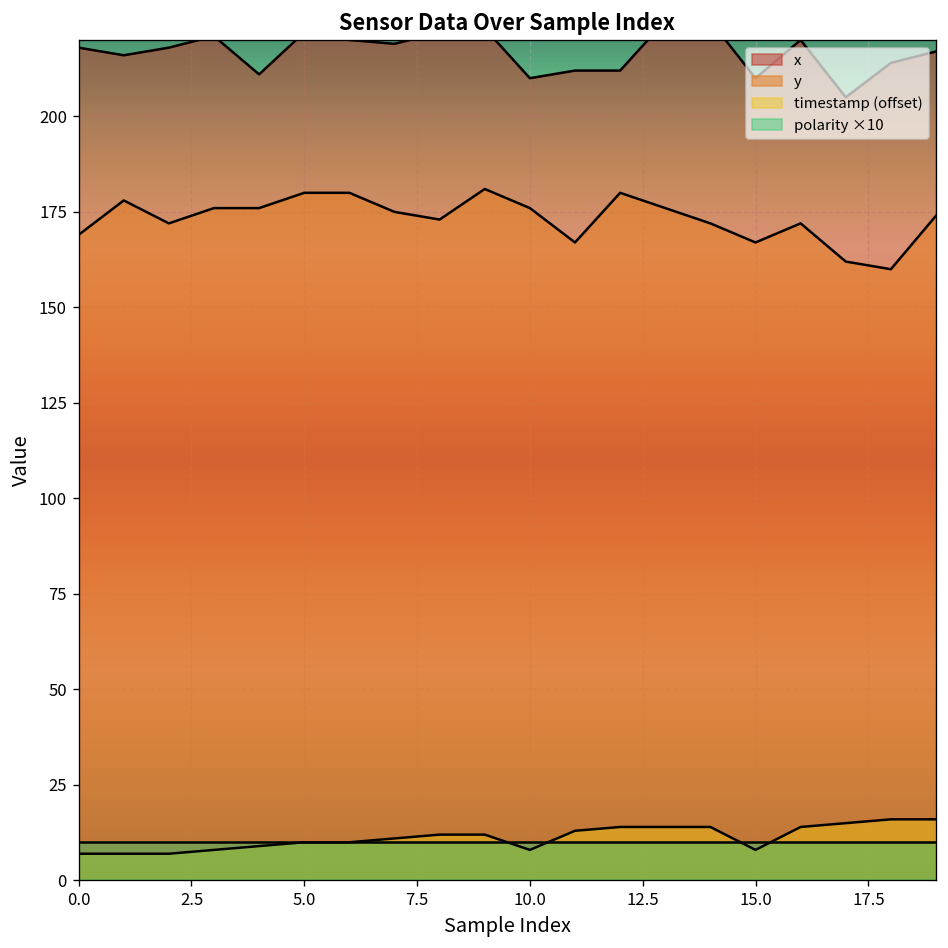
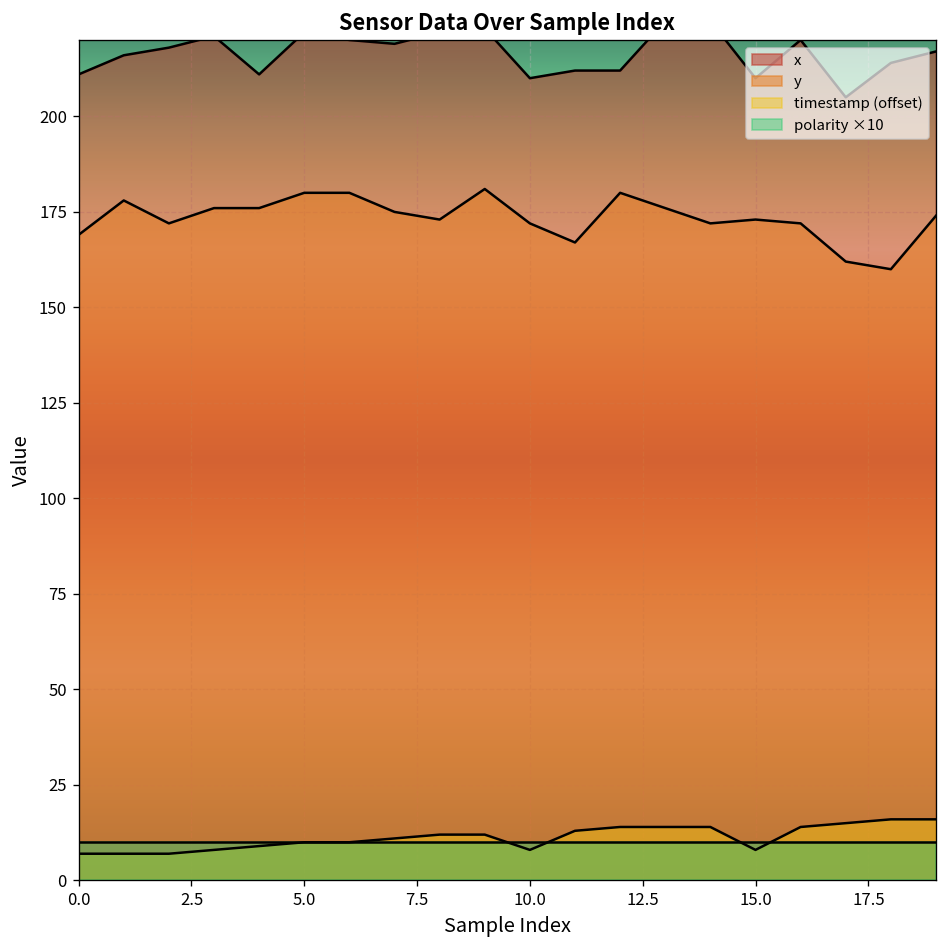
  {
    "x": {
-     "0.0": 218,
+     "0.0": 211,
      "10.0": 210
    },
    "y": {
      "0.0": 169,
      "5.0": 180,
-     "10.0": 176,
-     "15.0": 167
+     "10.0": 172,
+     "15.0": 173
    },
    "timestamp (offset)": {
      "0.0": 7,
      "10.0": 8,
      "15.0": 8
    },
    "polarity ×10": {
      "0.0": 10,
      "10.0": 10,
      "15.0": 10
    }
  }
